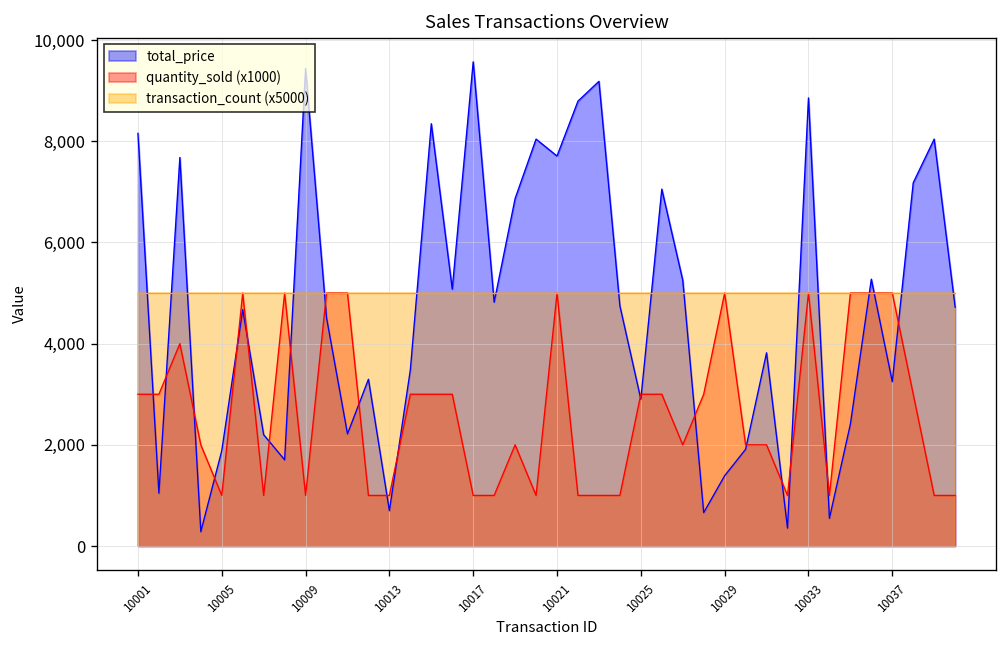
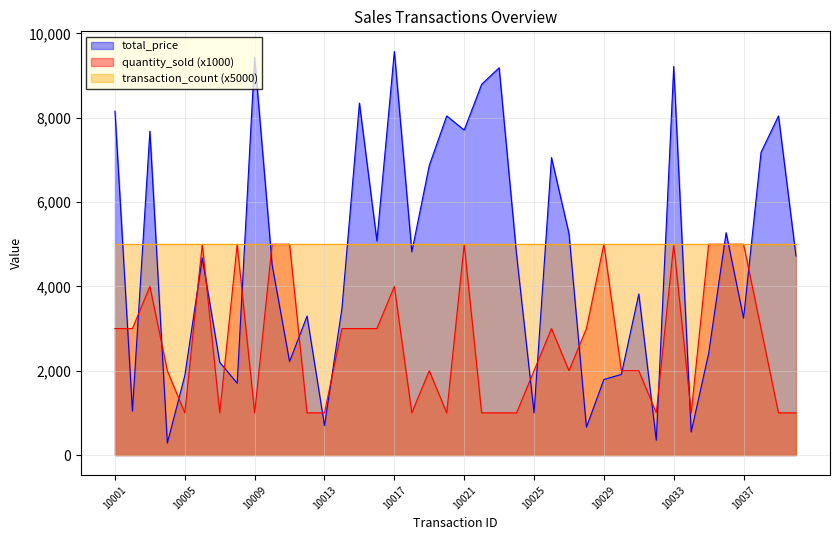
  {
    "total_price": {
      "10001": "8,200",
      "10005": "1,900",
      "10013": "700",
      "10017": "9,600",
      "10021": "7,700",
-     "10025": "2,900",
-     "10029": "1,400",
-     "10033": "8,900",
+     "10025": "1,000",
+     "10029": "1,800",
+     "10033": "9,200",
      "10037": "3,200"
    },
    "quantity_sold (x1000)": {
      "10001": "3,000",
      "10005": "1,000",
      "10009": "1,000",
      "10013": "1,000",
-     "10017": "1,000",
-     "10025": "3,000"
+     "10017": "4,000",
+     "10025": "2,000"
    },
    "transaction_count (x5000)": {
      "10001": "5,000",
      "10005": "5,000",
      "10009": "5,000",
      "10013": "5,000",
      "10017": "5,000",
      "10025": "5,000"
    }
  }
